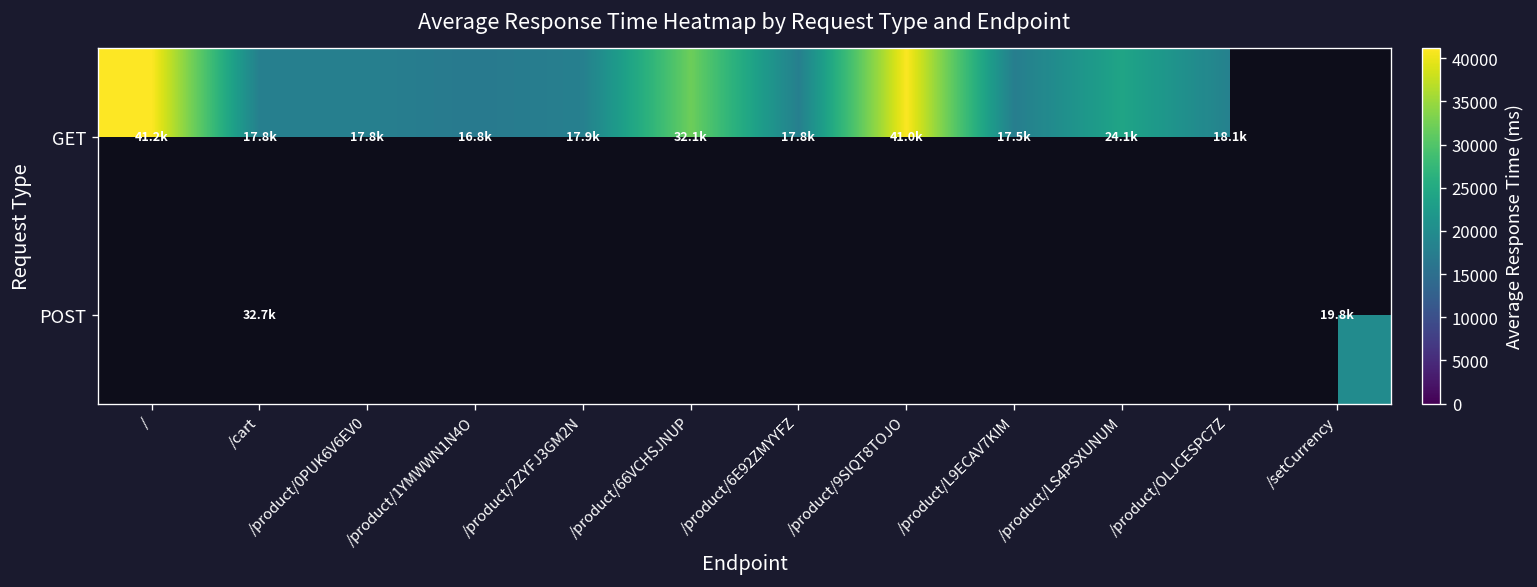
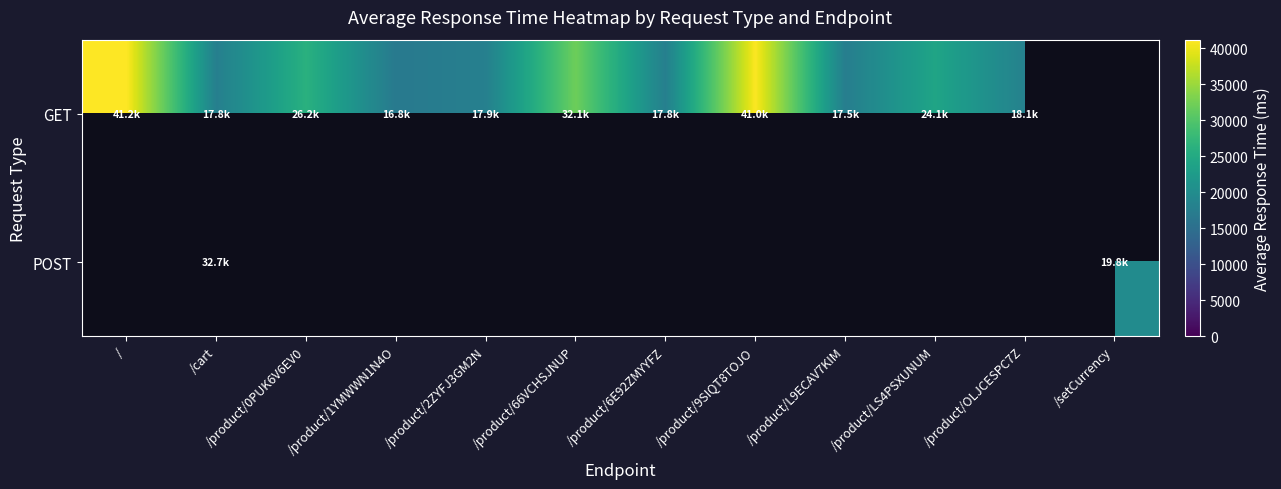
  {
    "GET": {
      "/": "41.2k",
      "/cart": "17.8k",
-     "/product/0PUK6V6EV0": "17.8k",
+     "/product/0PUK6V6EV0": "26.2k",
      "/product/1YMWWN1N4O": "16.8k",
      "/product/2ZYFJ3GM2N": "17.9k",
      "/product/66VCHSJNUP": "32.1k",
      "/product/6E92ZMYYFZ": "17.8k",
      "/product/9SIQT8TOJO": "41.0k",
      "/product/L9ECAV7KIM": "17.5k",
      "/product/LS4PSXUNUM": "24.1k",
      "/product/OLJCESPC7Z": "18.1k"
    },
    "POST": {
      "/cart": "32.7k",
      "/setCurrency": "19.8k"
    }
  }
